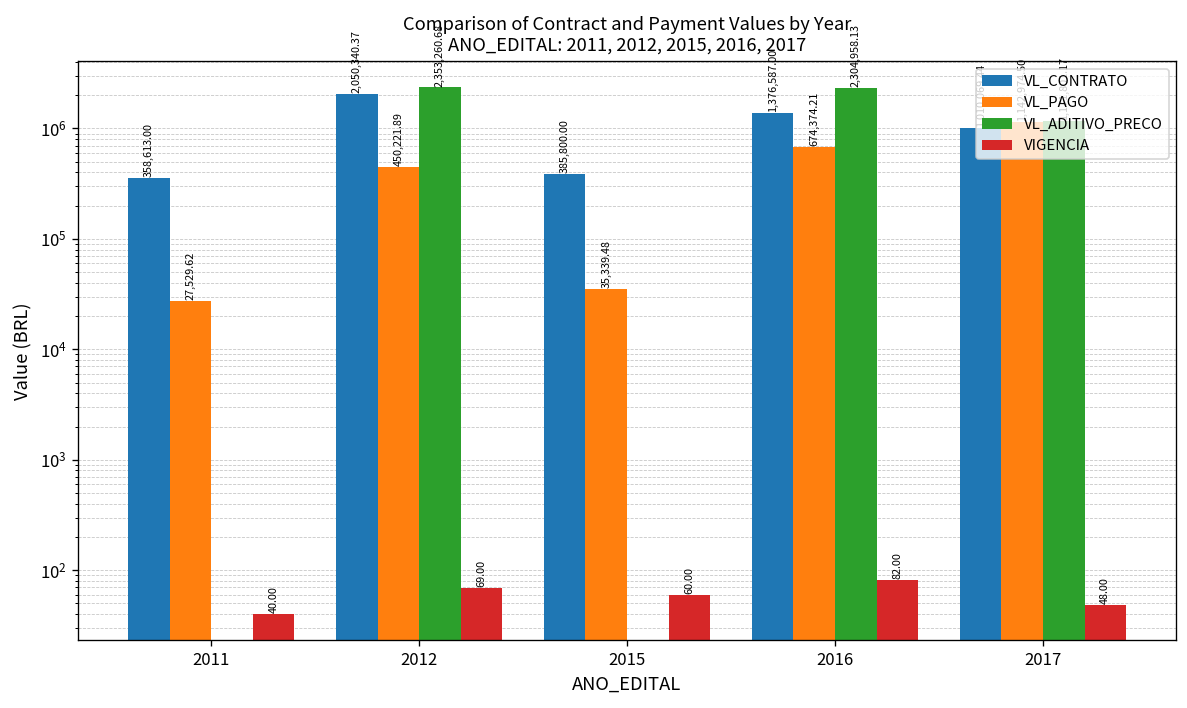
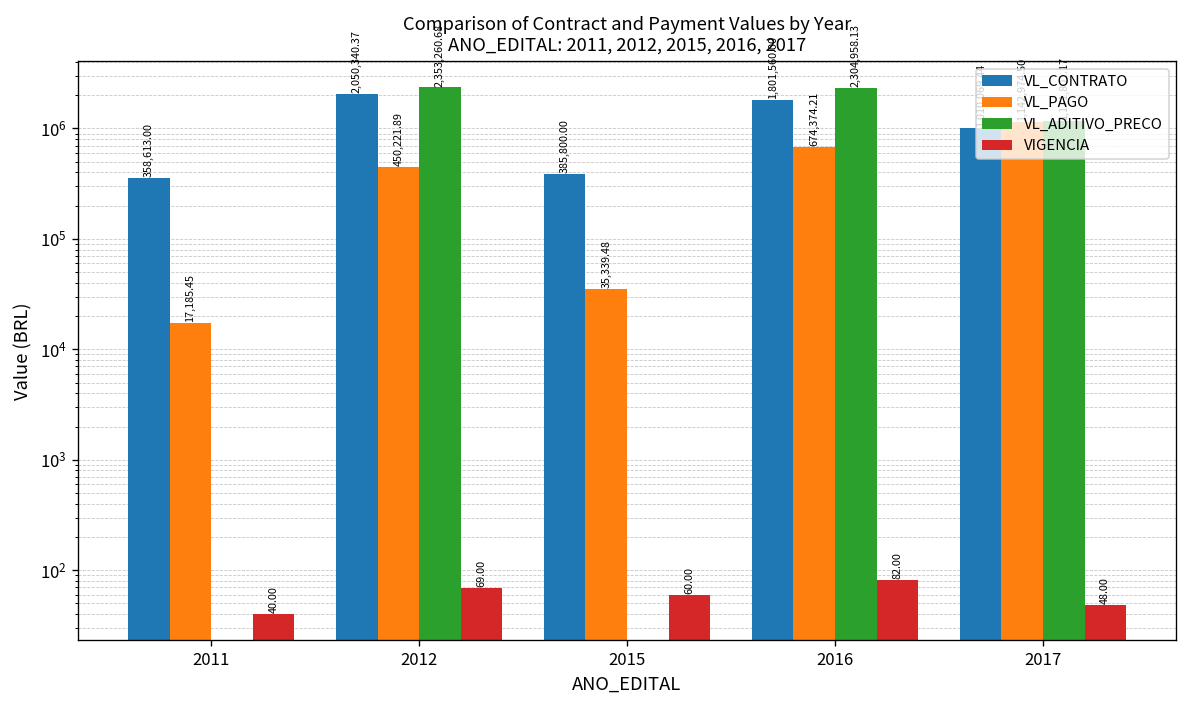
  {
    "VL_CONTRATO": {
      "2011": "358,613.00",
      "2012": "2,050,340.37",
      "2015": "385,800.00",
-     "2016": "1,376,587.00"
+     "2016": "1,801,560.00"
    },
    "VL_PAGO": {
-     "2011": "27,529.62",
+     "2011": "17,185.45",
      "2012": "450,221.89",
      "2015": "35,339.48",
      "2016": "674,374.21"
    },
    "VL_ADITIVO_PRECO": {
      "2012": "2,353,260.68",
      "2016": "2,304,958.13"
    },
    "VIGENCIA": {
      "2011": "40.00",
      "2012": "69.00",
      "2015": "60.00",
      "2016": "82.00",
      "2017": "48.00"
    }
  }
